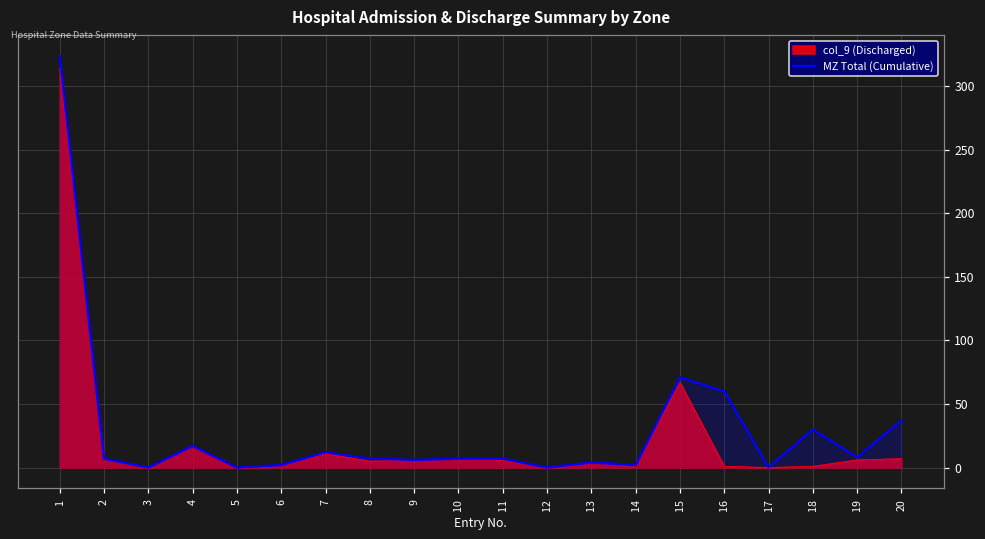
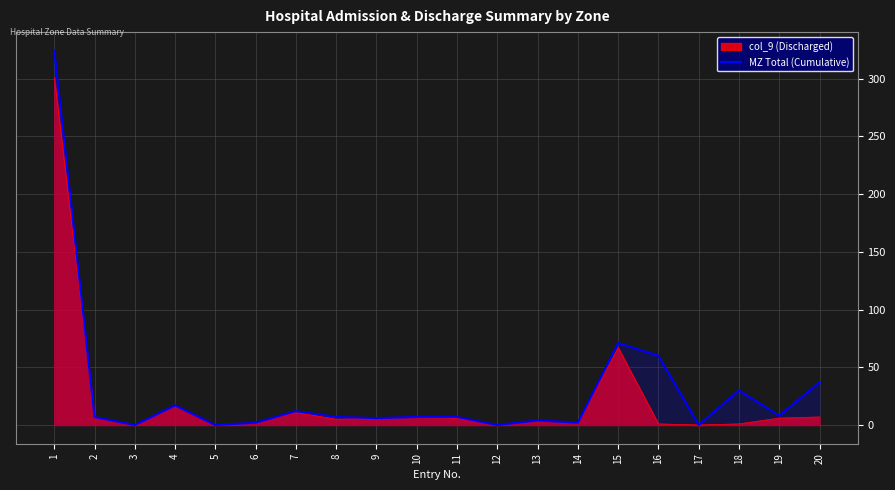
  {
    "col_9 (Discharged)": {
-     "1": 314,
+     "1": 301,
      "15": 67,
      "16": 1,
      "18": 1,
      "20": 7
    },
    "MZ Total (Cumulative)": {
      "1": 324,
      "15": 71,
      "16": 60,
      "18": 30,
      "20": 37
    }
  }
